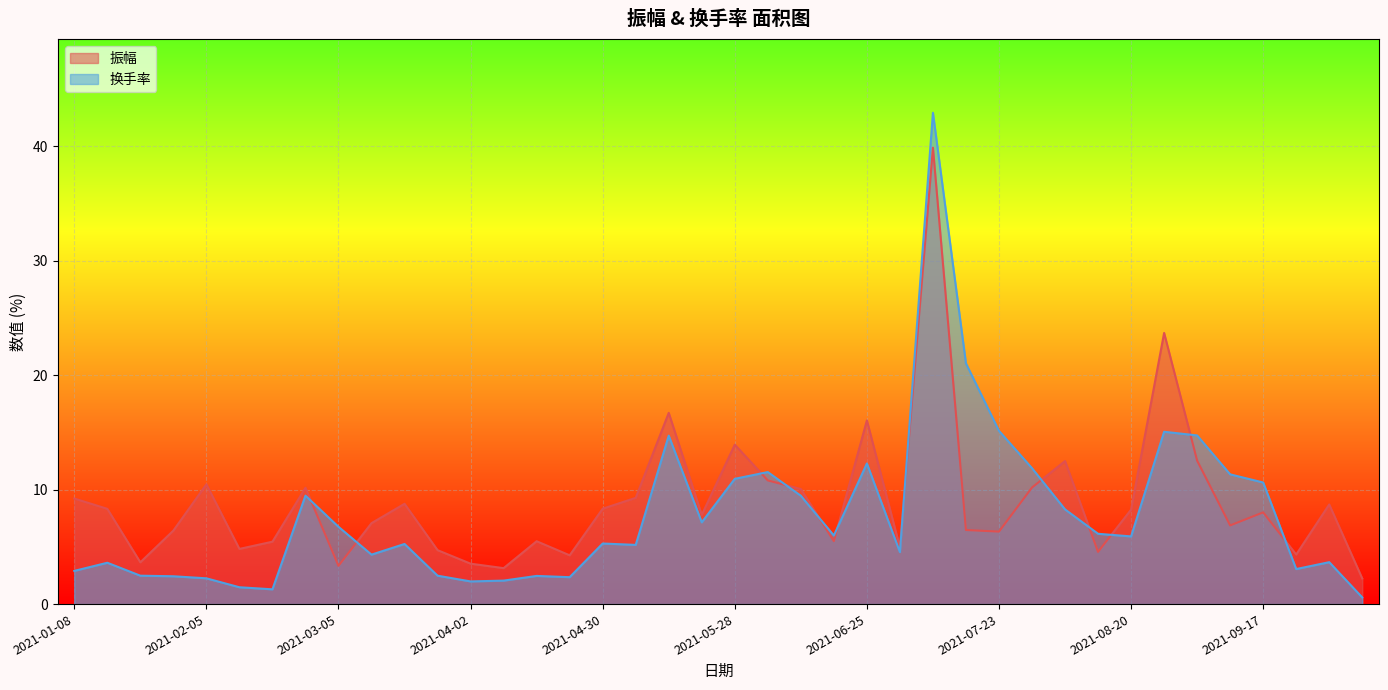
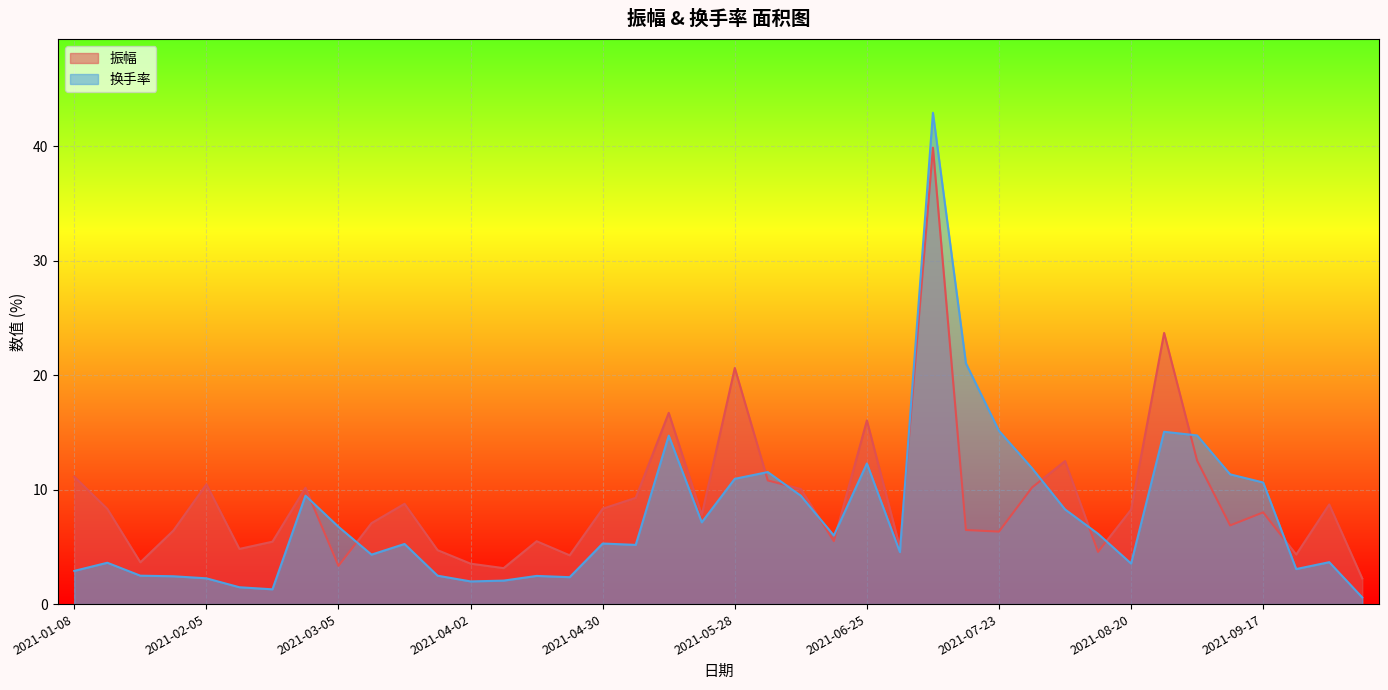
  {
    "振幅": {
-     "2021-01-08": 9.2,
+     "2021-01-08": 11.1,
      "2021-02-05": 10.5,
      "2021-03-05": 3.3,
      "2021-04-02": 3.5,
      "2021-04-30": 8.3,
-     "2021-05-28": 13.9,
+     "2021-05-28": 20.6,
      "2021-06-25": 16.0,
      "2021-07-23": 6.3,
      "2021-08-20": 8.3,
      "2021-09-17": 8.0
    },
    "换手率": {
      "2021-01-08": 2.9,
      "2021-02-05": 2.3,
      "2021-03-05": 6.8,
      "2021-04-02": 2.0,
      "2021-04-30": 5.3,
      "2021-05-28": 10.9,
      "2021-06-25": 12.3,
      "2021-07-23": 15.1,
-     "2021-08-20": 5.9,
+     "2021-08-20": 3.5,
      "2021-09-17": 10.6
    }
  }
